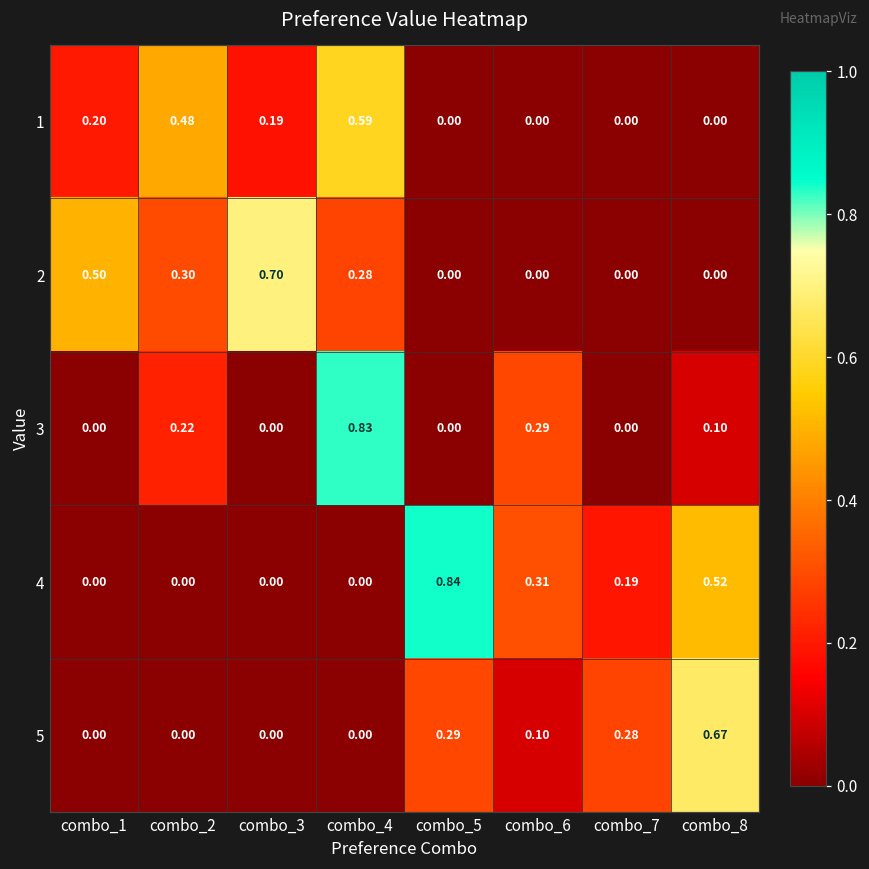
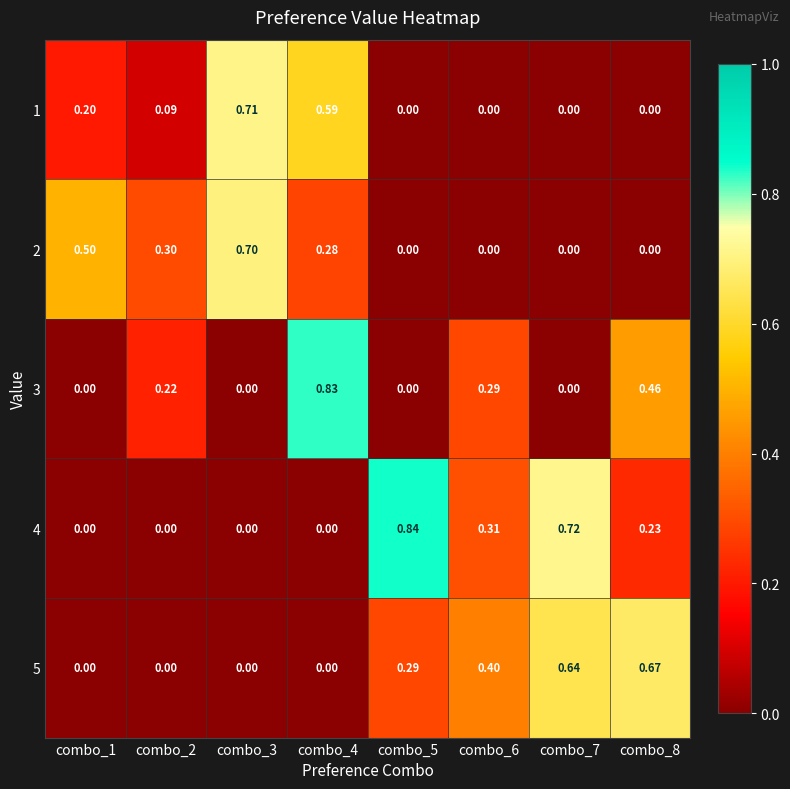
  {
    "1": {
      "combo_1": 0.20,
-     "combo_2": 0.48,
-     "combo_3": 0.19,
+     "combo_2": 0.09,
+     "combo_3": 0.71,
      "combo_4": 0.59,
      "combo_5": 0.00,
      "combo_6": 0.00,
      "combo_7": 0.00,
      "combo_8": 0.00
    },
    "2": {
      "combo_1": 0.50,
      "combo_2": 0.30,
      "combo_3": 0.70,
      "combo_4": 0.28,
      "combo_5": 0.00,
      "combo_6": 0.00,
      "combo_7": 0.00,
      "combo_8": 0.00
    },
    "3": {
      "combo_1": 0.00,
      "combo_2": 0.22,
      "combo_3": 0.00,
      "combo_4": 0.83,
      "combo_5": 0.00,
      "combo_6": 0.29,
      "combo_7": 0.00,
-     "combo_8": 0.10
+     "combo_8": 0.46
    },
    "4": {
      "combo_1": 0.00,
      "combo_2": 0.00,
      "combo_3": 0.00,
      "combo_4": 0.00,
      "combo_5": 0.84,
      "combo_6": 0.31,
-     "combo_7": 0.19,
-     "combo_8": 0.52
+     "combo_7": 0.72,
+     "combo_8": 0.23
    },
    "5": {
      "combo_1": 0.00,
      "combo_2": 0.00,
      "combo_3": 0.00,
      "combo_4": 0.00,
      "combo_5": 0.29,
-     "combo_6": 0.10,
-     "combo_7": 0.28,
+     "combo_6": 0.40,
+     "combo_7": 0.64,
      "combo_8": 0.67
    }
  }
